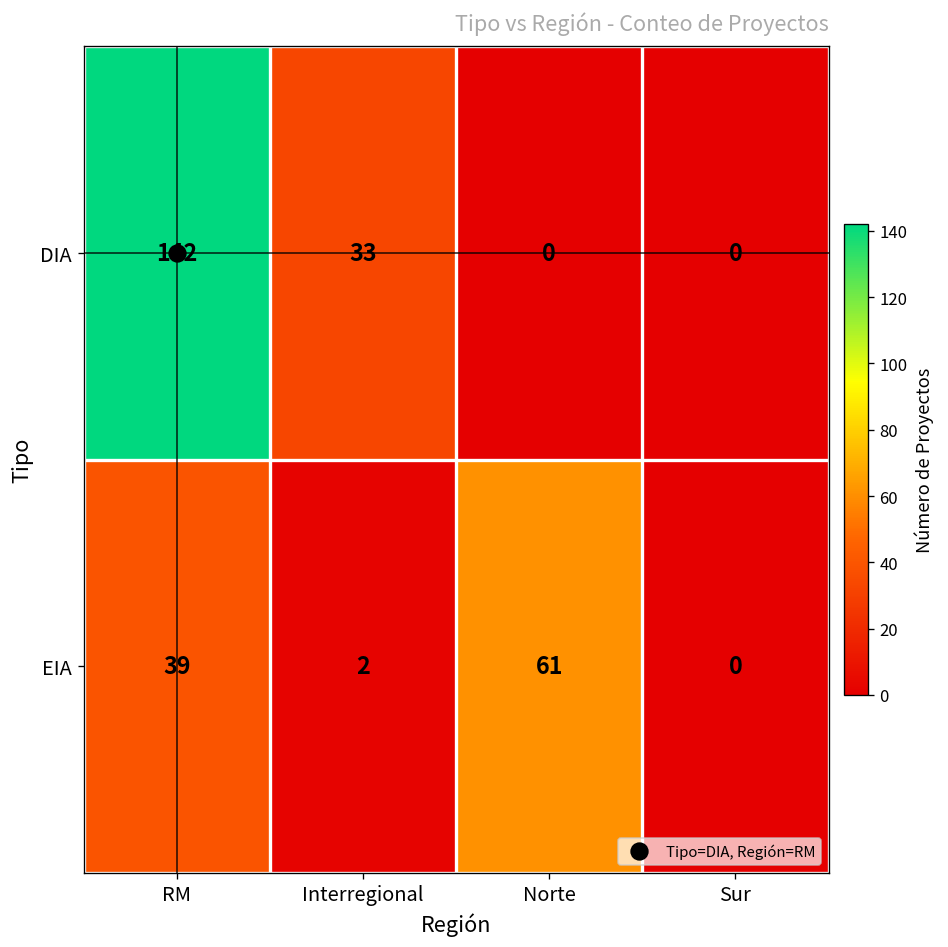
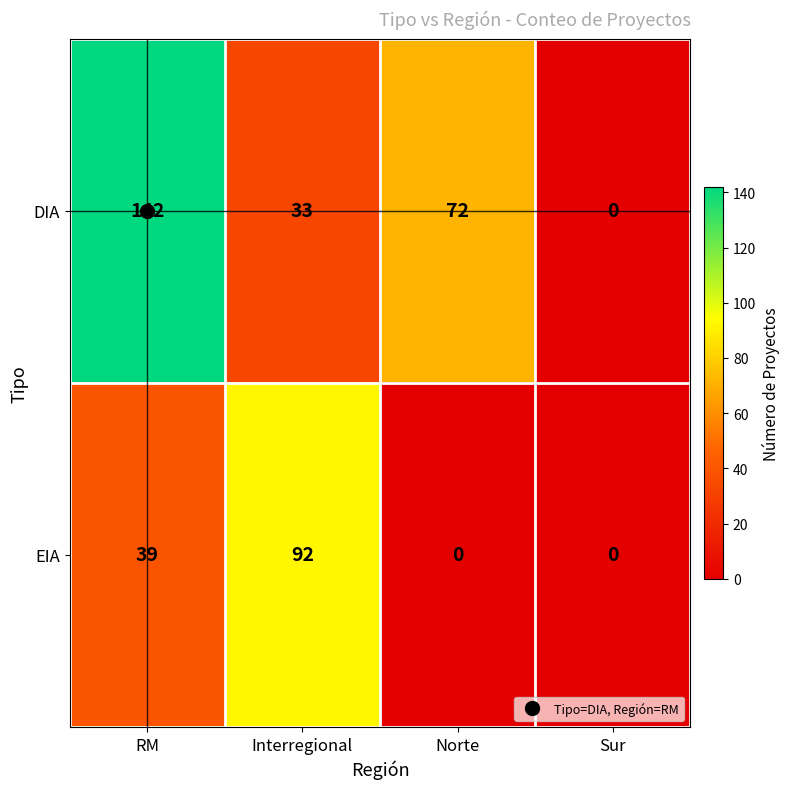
  {
    "DIA": {
      "Interregional": 33,
-     "Norte": 0,
+     "Norte": 72,
      "Sur": 0
    },
    "EIA": {
      "RM": 39,
-     "Interregional": 2,
-     "Norte": 61,
+     "Interregional": 92,
+     "Norte": 0,
      "Sur": 0
    }
  }
